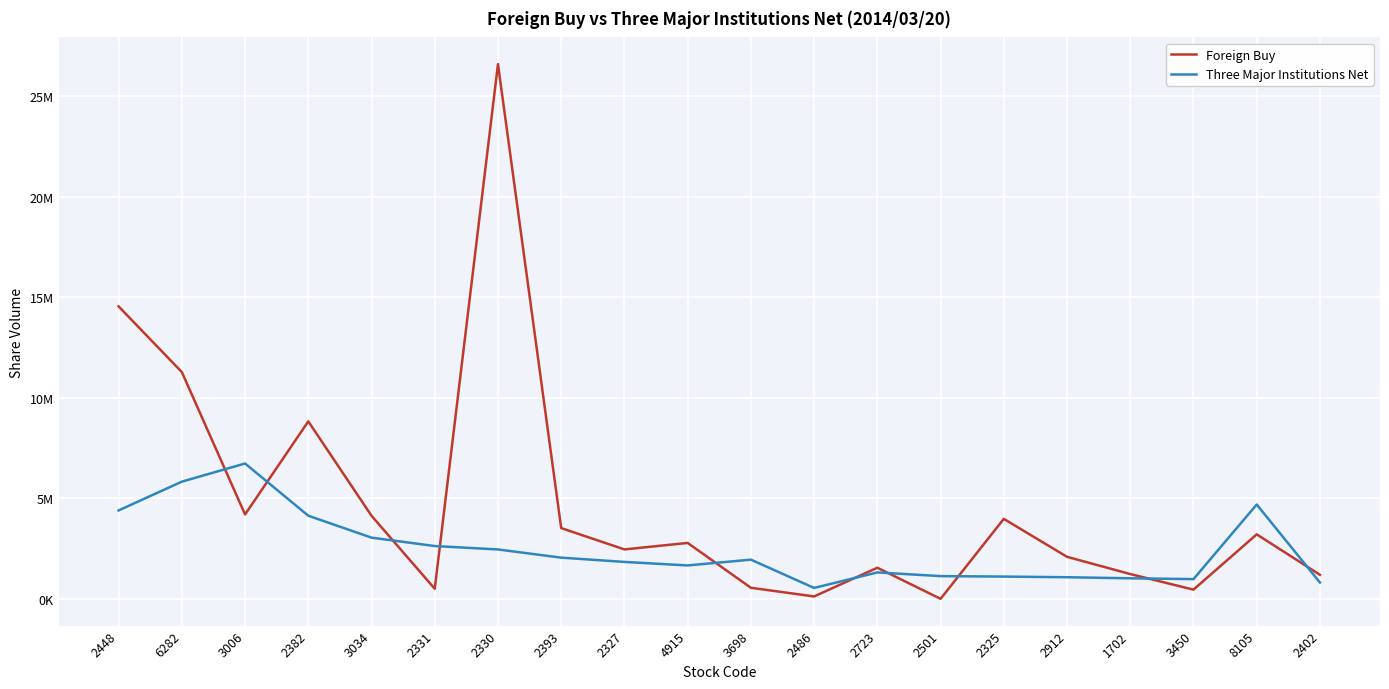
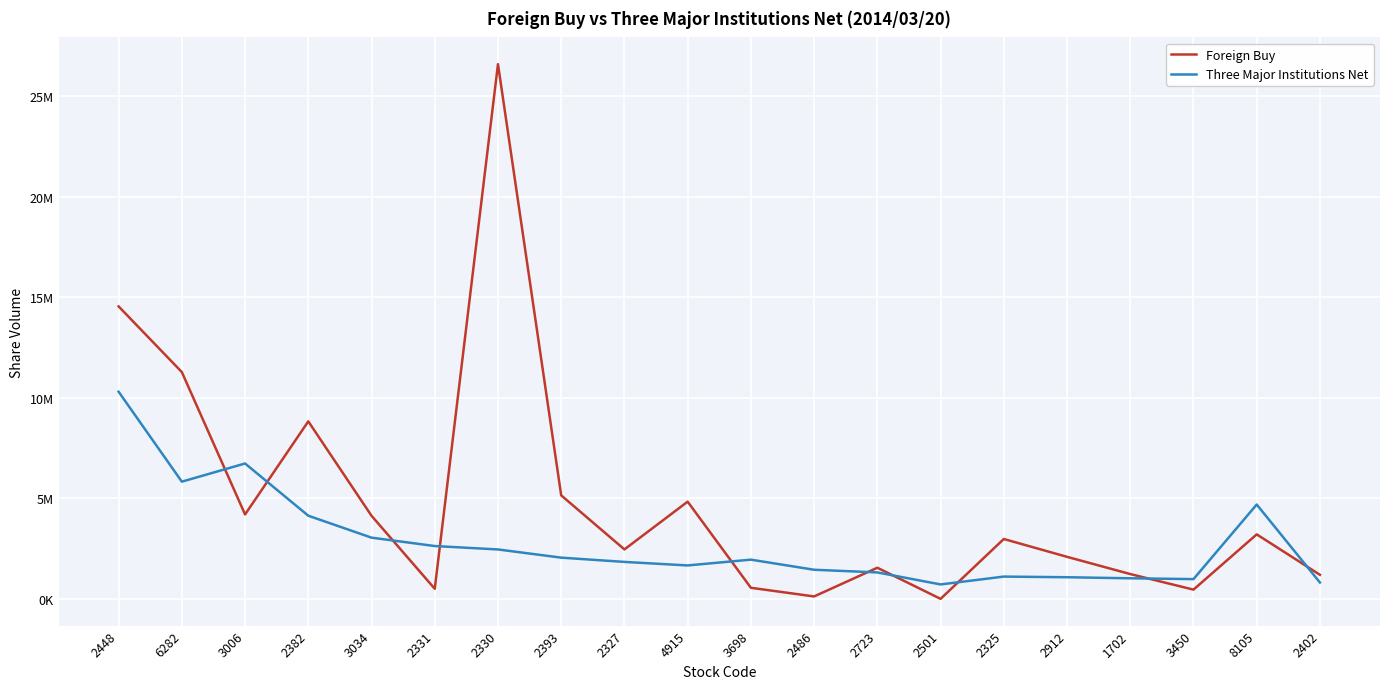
  {
    "Foreign Buy": {
      "2448": 14600000,
      "6282": 11300000,
      "3006": 4200000,
      "2382": 8800000,
      "3034": 4100000,
      "2331": 500000,
      "2330": 26600000,
-     "2393": 3500000,
+     "2393": 5100000,
      "2327": 2500000,
-     "4915": 2800000,
+     "4915": 4800000,
      "3698": 600000,
      "2486": 100000,
      "2723": 1500000,
      "2501": 0,
-     "2325": 4000000,
+     "2325": 3000000,
      "2912": 2100000,
      "1702": 1200000,
      "3450": 500000,
      "8105": 3200000,
      "2402": 1200000
    },
    "Three Major Institutions Net": {
-     "2448": 4400000,
+     "2448": 10300000,
      "6282": 5800000,
      "3006": 6700000,
      "2382": 4100000,
      "3034": 3000000,
      "2331": 2600000,
      "2330": 2500000,
      "2393": 2100000,
      "2327": 1800000,
      "4915": 1700000,
      "3698": 2000000,
-     "2486": 500000,
+     "2486": 1400000,
      "2723": 1300000,
-     "2501": 1100000,
+     "2501": 700000,
      "2325": 1100000,
      "2912": 1100000,
      "1702": 1000000,
      "3450": 1000000,
      "8105": 4700000,
      "2402": 800000
    }
  }
